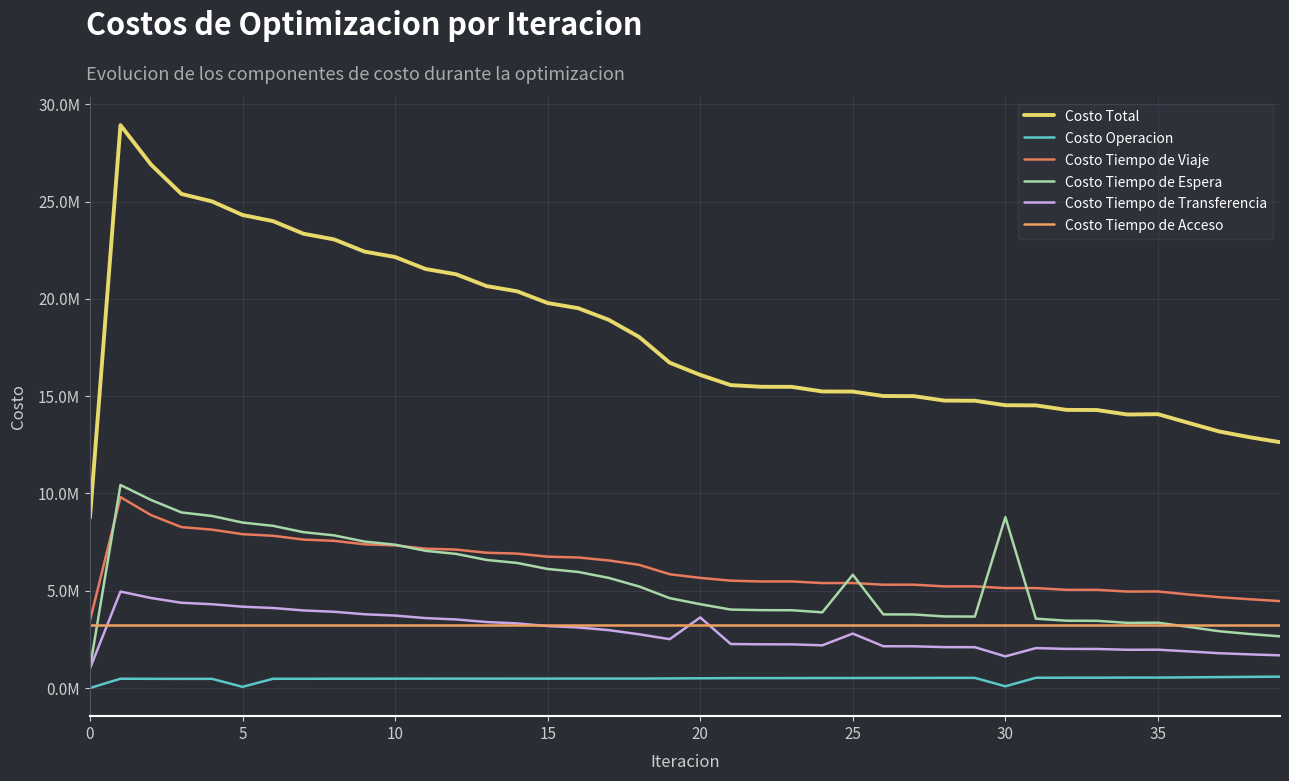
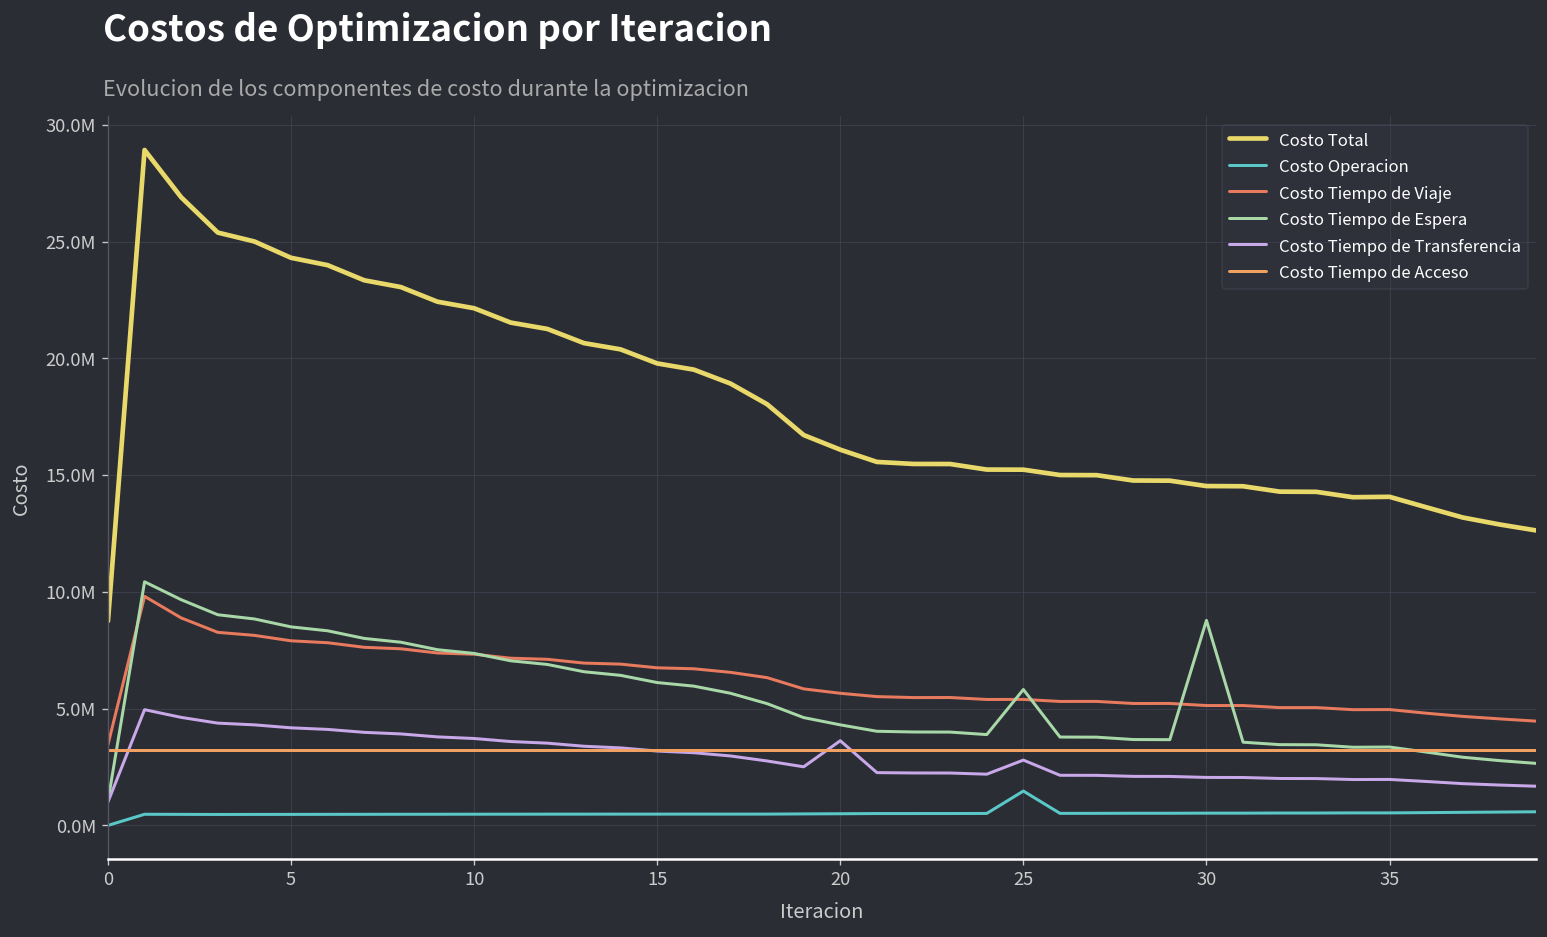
  {
    "Costo Operacion": {
      "0": 0,
-     "5": 100000,
+     "5": 500000,
      "10": 500000,
      "15": 500000,
      "20": 500000,
-     "25": 500000,
-     "30": 100000,
+     "25": 1500000,
+     "30": 500000,
      "35": 500000
    },
    "Costo Tiempo de Espera": {
      "5": 8500000,
      "15": 6100000,
      "20": 4300000,
      "25": 5800000,
      "30": 8800000
    },
    "Costo Tiempo de Transferencia": {
      "5": 4200000,
      "10": 3700000,
      "20": 3600000,
      "25": 2800000,
-     "30": 1600000,
+     "30": 2100000,
      "35": 2000000
    }
  }
